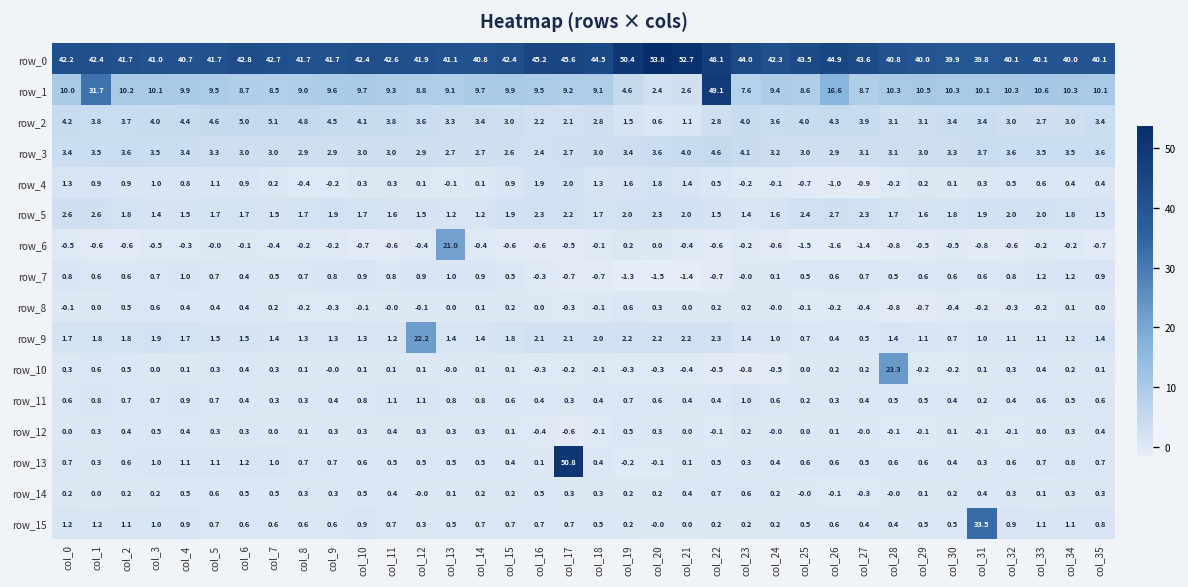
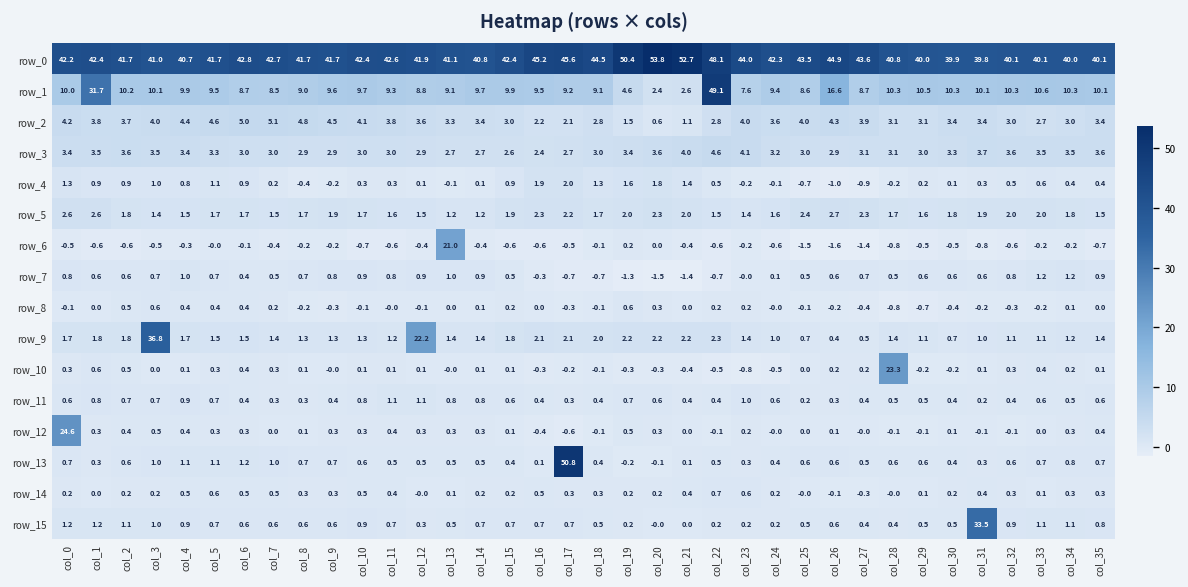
  {
    "row_9": {
      "col_0": 1.7,
      "col_1": 1.8,
      "col_2": 1.8,
-     "col_3": 1.9,
+     "col_3": 36.8,
      "col_4": 1.7,
      "col_5": 1.5,
      "col_6": 1.5,
      "col_7": 1.4,
      "col_8": 1.3,
      "col_9": 1.3,
      "col_10": 1.3,
      "col_11": 1.2,
      "col_12": 22.2,
      "col_13": 1.4,
      "col_14": 1.4,
      "col_15": 1.8,
      "col_16": 2.1,
      "col_17": 2.1,
      "col_18": 2.0,
      "col_19": 2.2,
      "col_20": 2.2,
      "col_21": 2.2,
      "col_22": 2.3,
      "col_23": 1.4,
      "col_24": 1.0,
      "col_25": 0.7,
      "col_26": 0.4,
      "col_27": 0.5,
      "col_28": 1.4,
      "col_29": 1.1,
      "col_30": 0.7,
      "col_31": 1.0,
      "col_32": 1.1,
      "col_33": 1.1,
      "col_34": 1.2,
      "col_35": 1.4
    },
    "row_12": {
-     "col_0": 0.0,
+     "col_0": 24.6,
      "col_1": 0.3,
      "col_2": 0.4,
      "col_3": 0.5,
      "col_4": 0.4,
      "col_5": 0.3,
      "col_6": 0.3,
      "col_7": 0.0,
      "col_8": 0.1,
      "col_9": 0.3,
      "col_10": 0.3,
      "col_11": 0.4,
      "col_12": 0.3,
      "col_13": 0.3,
      "col_14": 0.3,
      "col_15": 0.1,
      "col_16": -0.4,
      "col_17": -0.6,
      "col_18": -0.1,
      "col_19": 0.5,
      "col_20": 0.3,
      "col_21": 0.0,
      "col_22": -0.1,
      "col_23": 0.2,
      "col_24": -0.0,
      "col_25": 0.0,
      "col_26": 0.1,
      "col_27": -0.0,
      "col_28": -0.1,
      "col_29": -0.1,
      "col_30": 0.1,
      "col_31": -0.1,
      "col_32": -0.1,
      "col_33": 0.0,
      "col_34": 0.3,
      "col_35": 0.4
    }
  }
